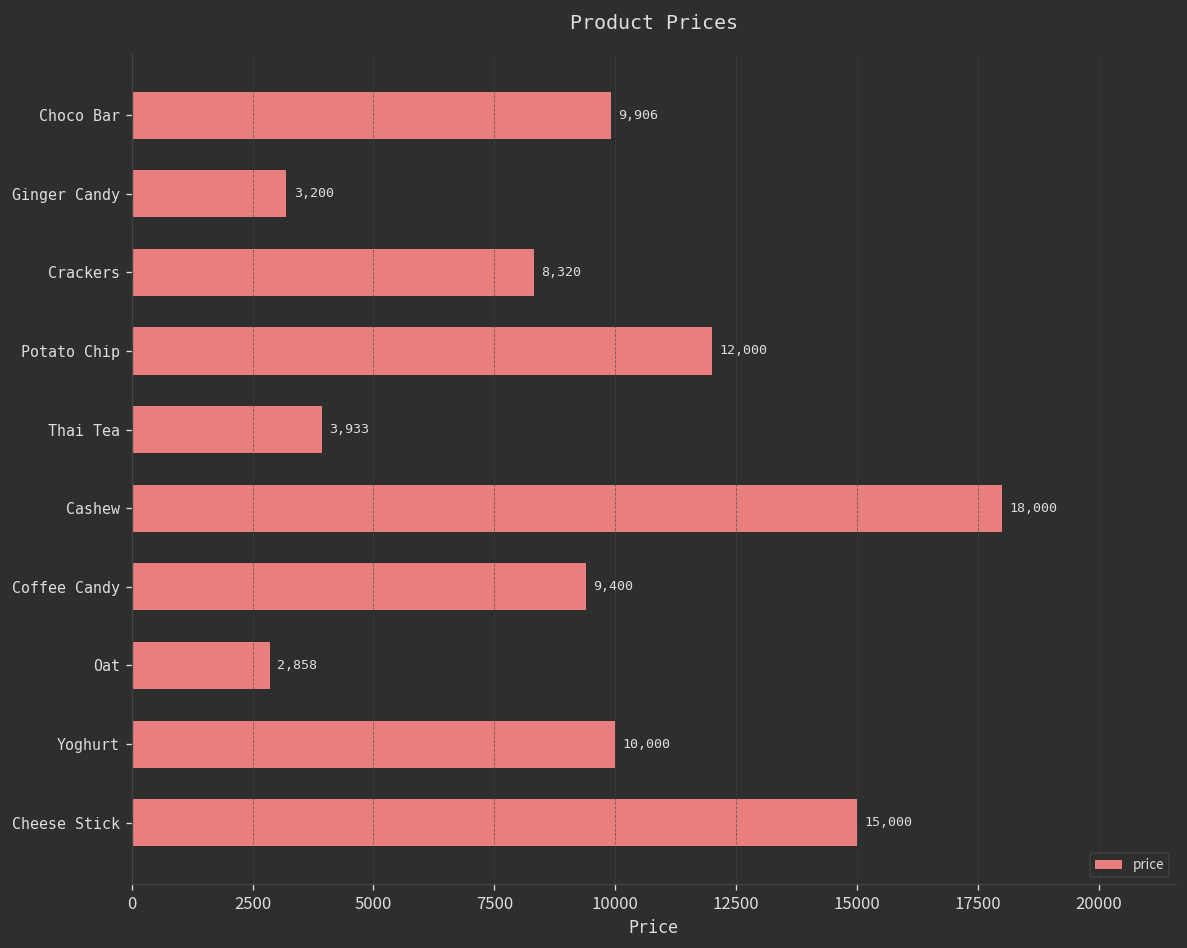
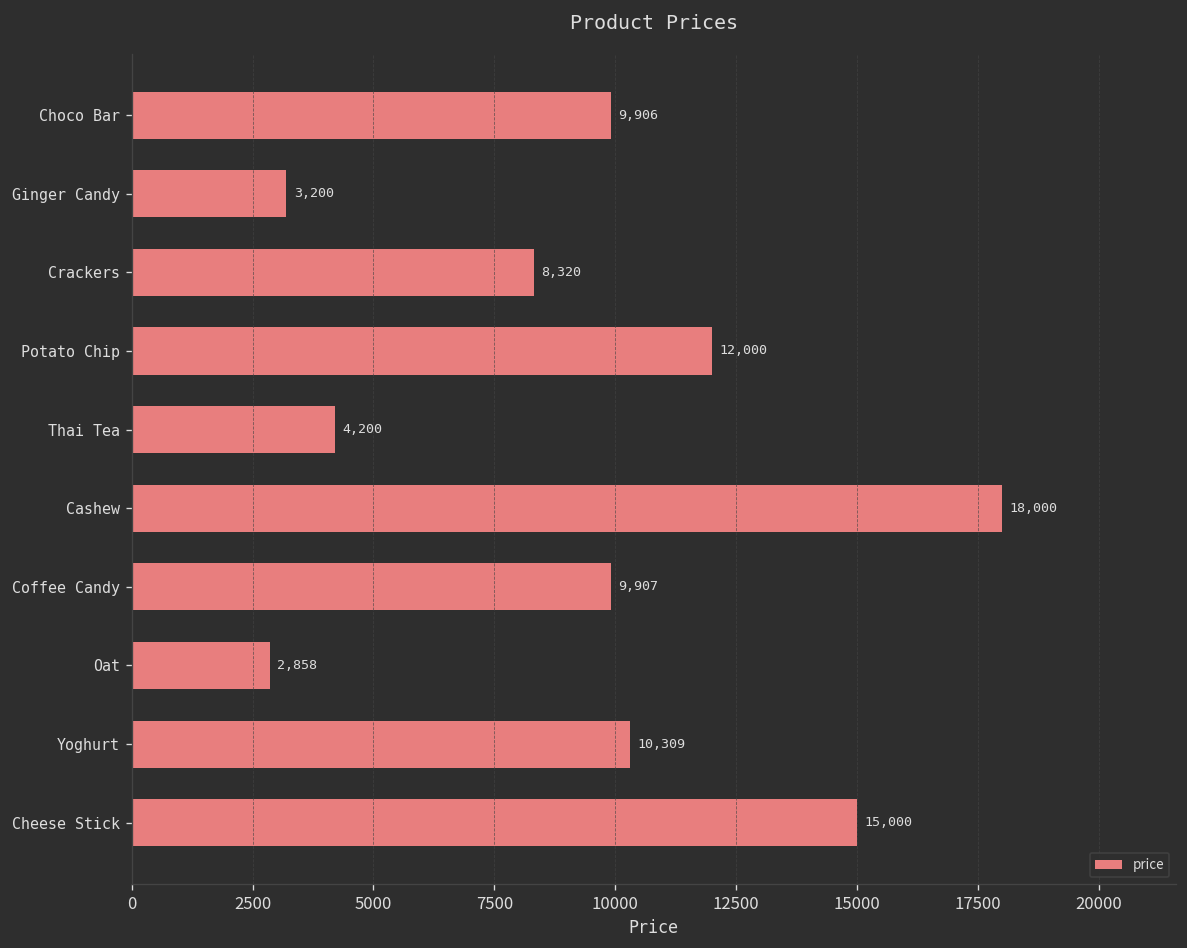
  {
    "Choco Bar": "9,906",
    "Ginger Candy": "3,200",
    "Crackers": "8,320",
    "Potato Chip": "12,000",
-   "Thai Tea": "3,933",
+   "Thai Tea": "4,200",
    "Cashew": "18,000",
-   "Coffee Candy": "9,400",
+   "Coffee Candy": "9,907",
    "Oat": "2,858",
-   "Yoghurt": "10,000",
+   "Yoghurt": "10,309",
    "Cheese Stick": "15,000"
  }
